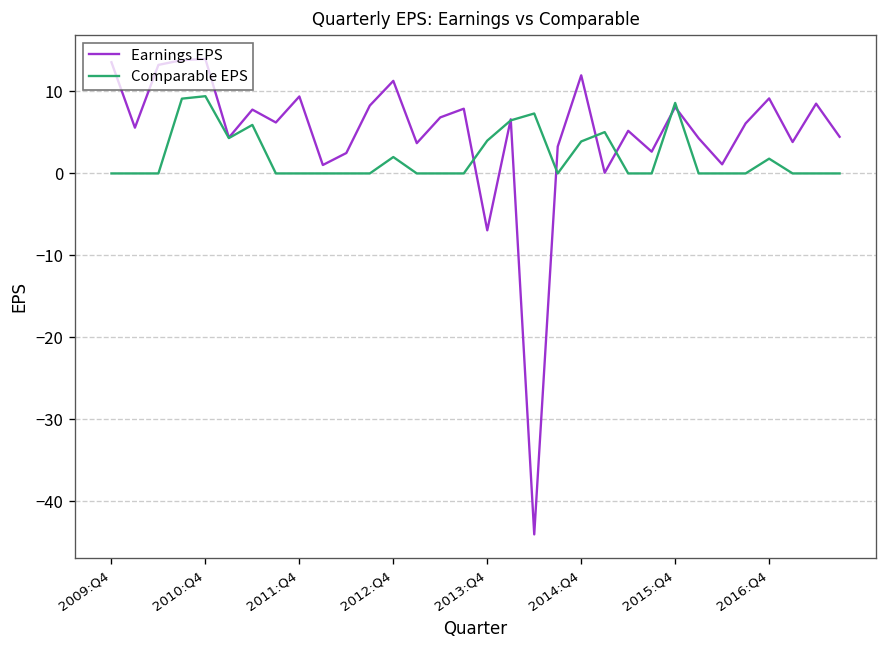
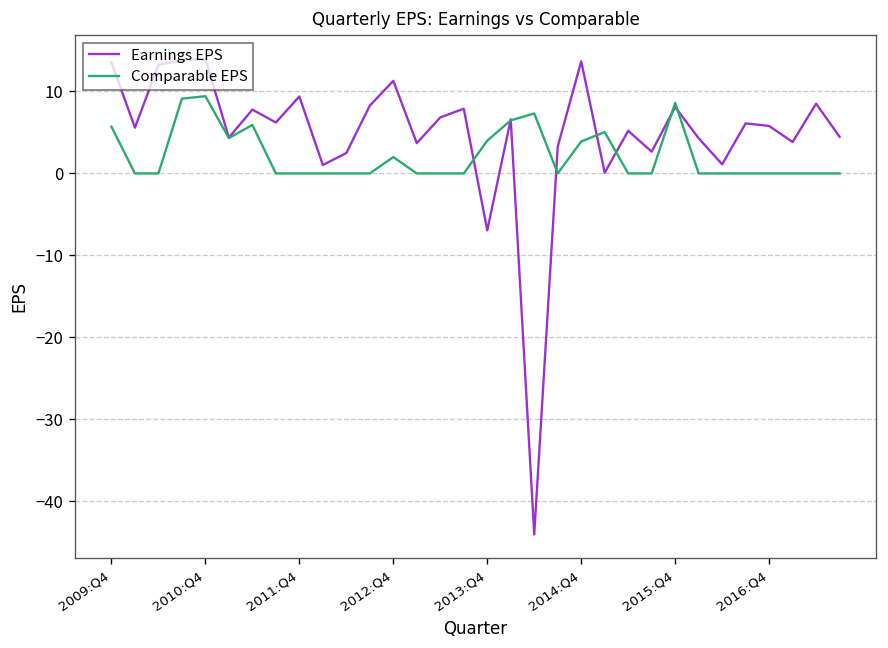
  {
    "Earnings EPS": {
      "2011:Q4": 9,
      "2012:Q4": 11,
      "2013:Q4": -7,
-     "2014:Q4": 12,
+     "2014:Q4": 14,
      "2015:Q4": 8,
-     "2016:Q4": 9
+     "2016:Q4": 6
    },
    "Comparable EPS": {
-     "2009:Q4": 0,
+     "2009:Q4": 6,
      "2010:Q4": 9,
      "2011:Q4": 0,
      "2012:Q4": 2,
      "2013:Q4": 4,
      "2014:Q4": 4,
      "2015:Q4": 9,
-     "2016:Q4": 2
+     "2016:Q4": 0
    }
  }
